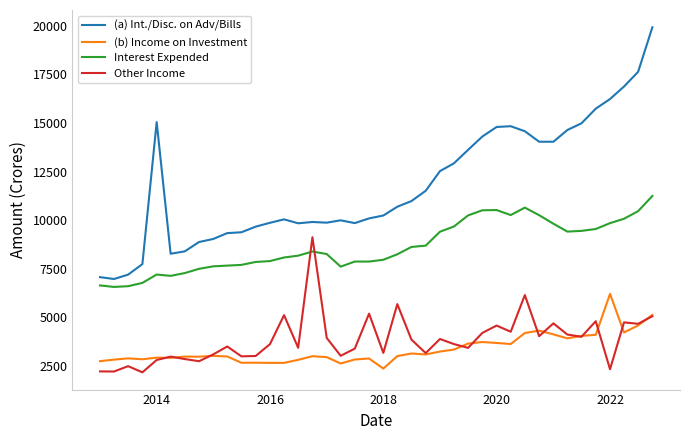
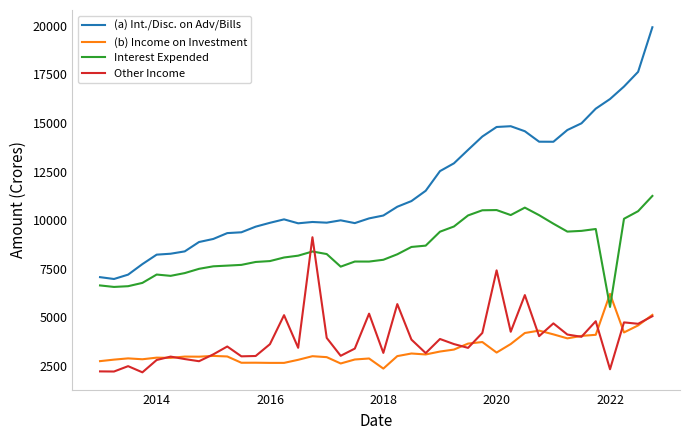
  {
    "(a) Int./Disc. on Adv/Bills": {
-     "2014": 15000,
+     "2014": 8200,
      "2016": 9900,
      "2018": 10200,
      "2020": 14800,
      "2022": 16200
    },
    "(b) Income on Investment": {
      "2016": 2700,
      "2018": 2400,
-     "2020": 3700,
+     "2020": 3200,
      "2022": 6200
    },
    "Interest Expended": {
      "2014": 7200,
      "2016": 7900,
      "2018": 8000,
      "2020": 10500,
-     "2022": 9800
+     "2022": 5500
    },
    "Other Income": {
      "2016": 3600,
      "2018": 3200,
-     "2020": 4600,
+     "2020": 7400,
      "2022": 2300
    }
  }
